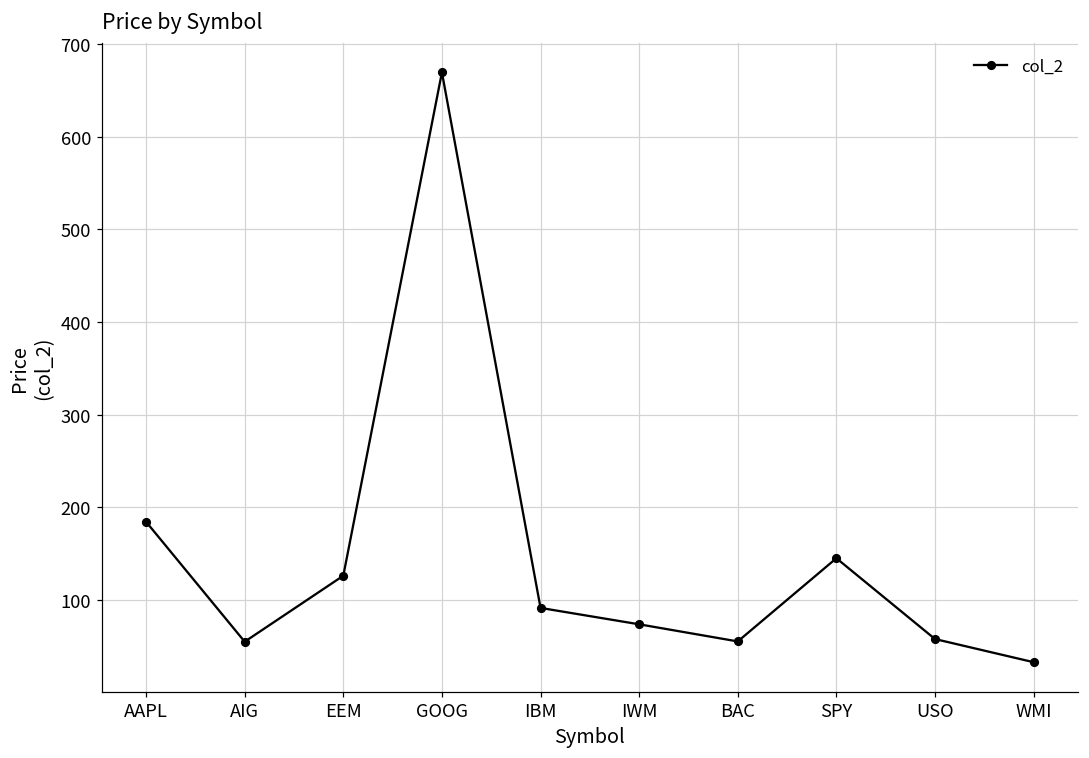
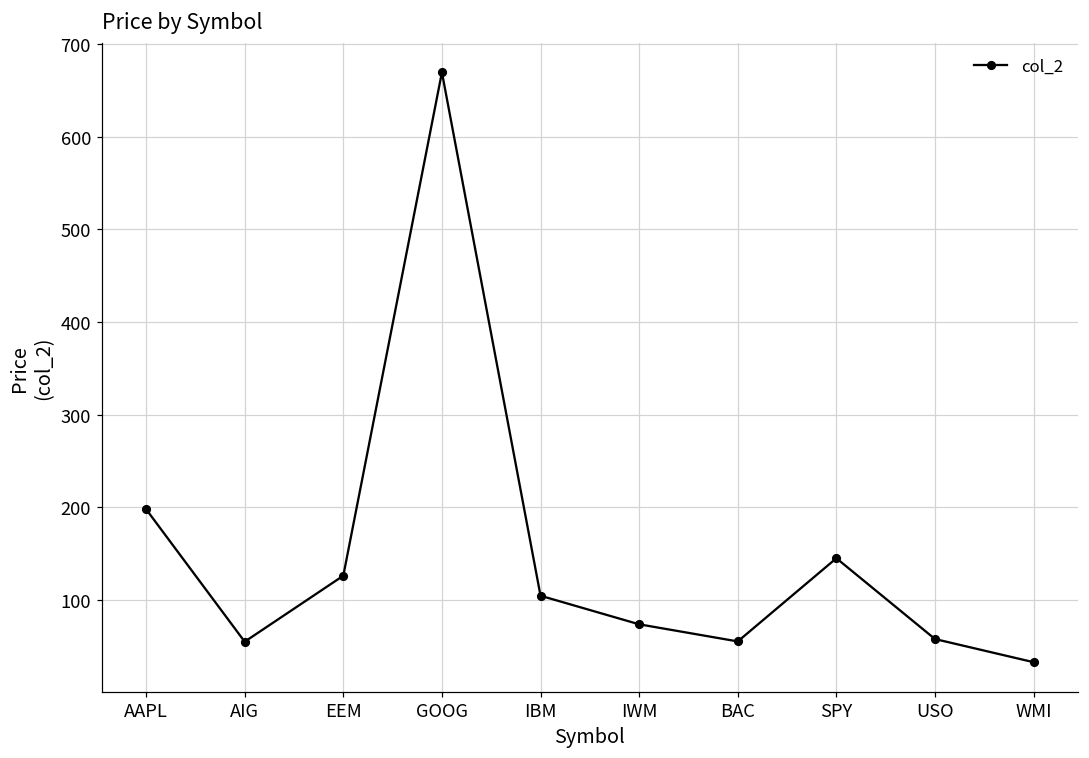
  {
-   "AAPL": 180,
+   "AAPL": 200,
    "AIG": 60,
    "EEM": 130,
    "GOOG": 670,
-   "IBM": 90,
+   "IBM": 100,
    "IWM": 70,
    "BAC": 60,
    "SPY": 150,
    "USO": 60,
    "WMI": 30
  }
